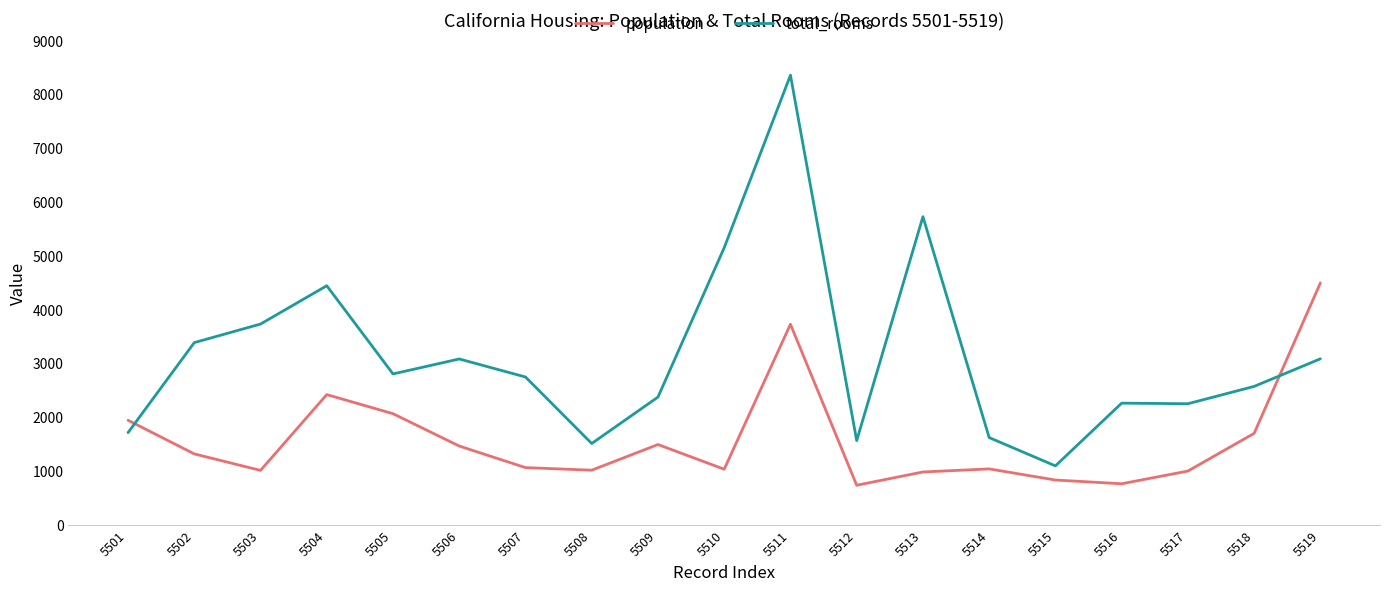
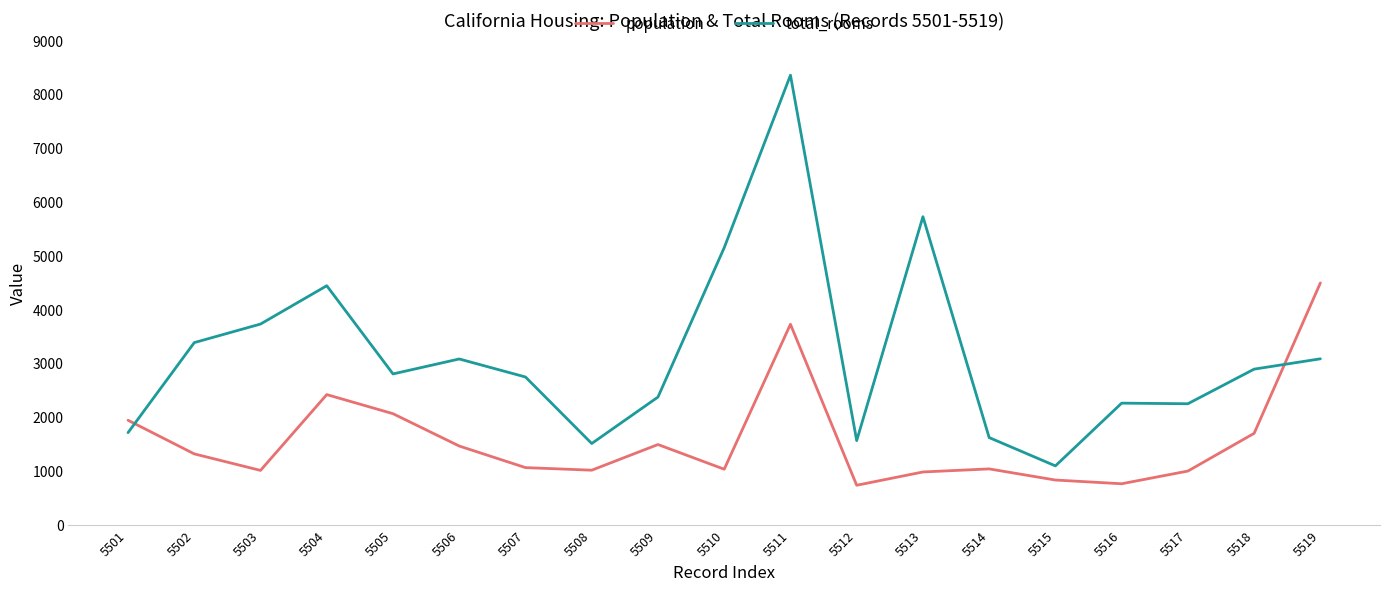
  {
    "population": {
      "5501": 1900,
      "5502": 1300,
      "5503": 1000,
      "5504": 2400,
      "5505": 2100,
      "5506": 1500,
      "5507": 1100,
      "5508": 1000,
      "5509": 1500,
      "5510": 1000,
      "5511": 3700,
      "5512": 700,
      "5513": 1000,
      "5514": 1000,
      "5515": 800,
      "5516": 800,
      "5517": 1000,
      "5518": 1700,
      "5519": 4500
    },
    "total_rooms": {
      "5501": 1700,
      "5502": 3400,
      "5503": 3700,
      "5504": 4400,
      "5505": 2800,
      "5506": 3100,
      "5507": 2700,
      "5508": 1500,
      "5509": 2400,
      "5510": 5100,
      "5511": 8400,
      "5512": 1600,
      "5513": 5700,
      "5514": 1600,
      "5515": 1100,
      "5516": 2300,
      "5517": 2200,
-     "5518": 2600,
+     "5518": 2900,
      "5519": 3100
    }
  }
